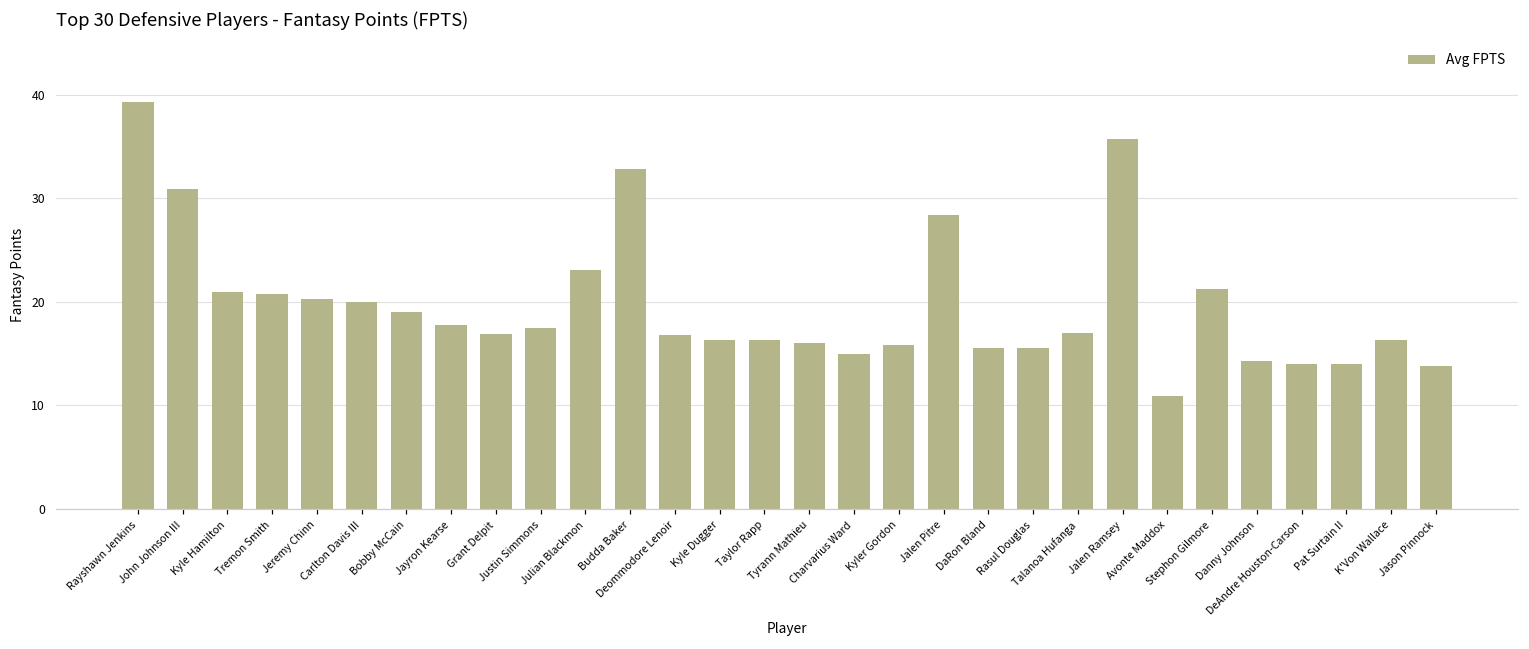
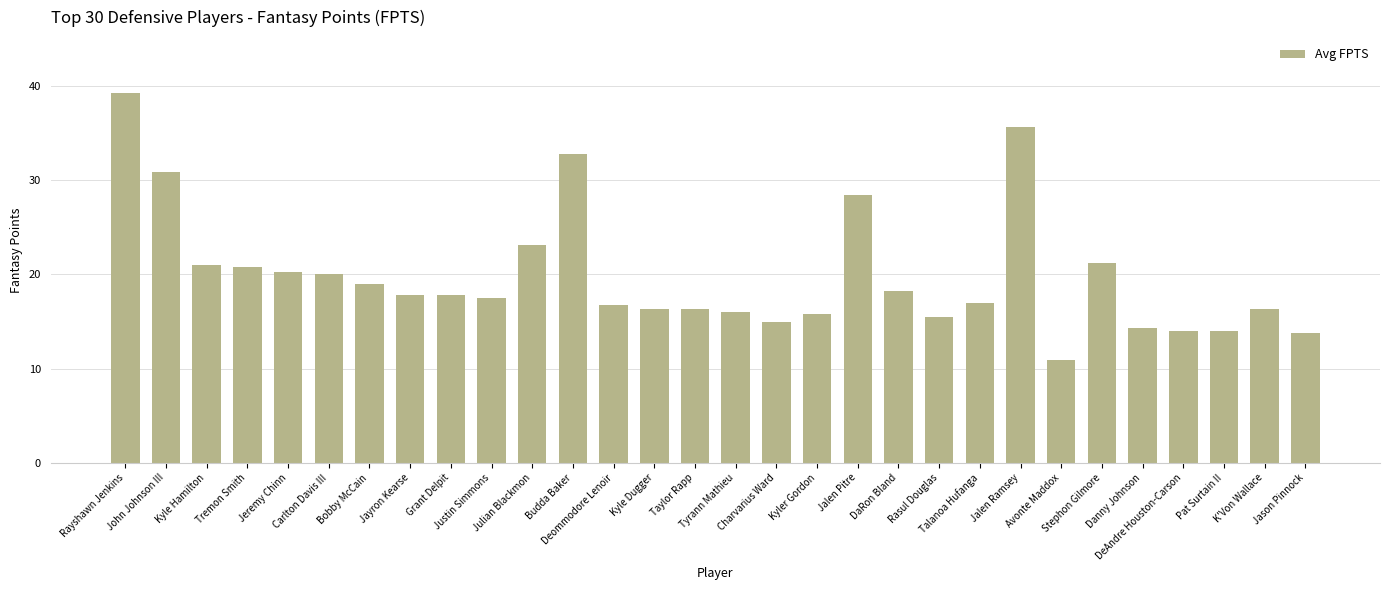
  {
    "Rayshawn Jenkins": 39,
    "John Johnson III": 31,
    "Kyle Hamilton": 21,
    "Tremon Smith": 21,
    "Jeremy Chinn": 20,
    "Carlton Davis III": 20,
    "Bobby McCain": 19,
    "Jayron Kearse": 18,
-   "Grant Delpit": 17,
+   "Grant Delpit": 18,
    "Justin Simmons": 18,
    "Julian Blackmon": 23,
    "Budda Baker": 33,
    "Deommodore Lenoir": 17,
    "Kyle Dugger": 16,
    "Taylor Rapp": 16,
    "Tyrann Mathieu": 16,
    "Charvarius Ward": 15,
    "Kyler Gordon": 16,
    "Jalen Pitre": 28,
-   "DaRon Bland": 16,
+   "DaRon Bland": 18,
    "Rasul Douglas": 16,
    "Talanoa Hufanga": 17,
    "Jalen Ramsey": 36,
    "Avonte Maddox": 11,
    "Stephon Gilmore": 21,
    "Danny Johnson": 14,
    "DeAndre Houston-Carson": 14,
    "Pat Surtain II": 14,
    "K'Von Wallace": 16,
    "Jason Pinnock": 14
  }
